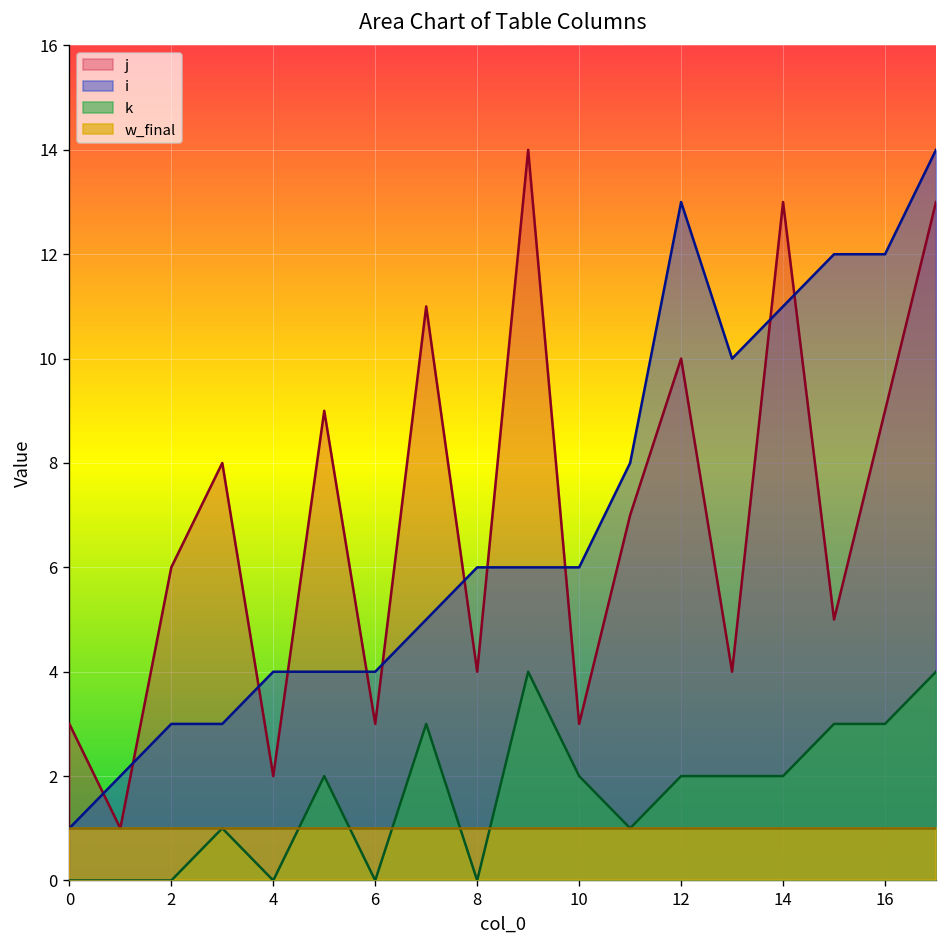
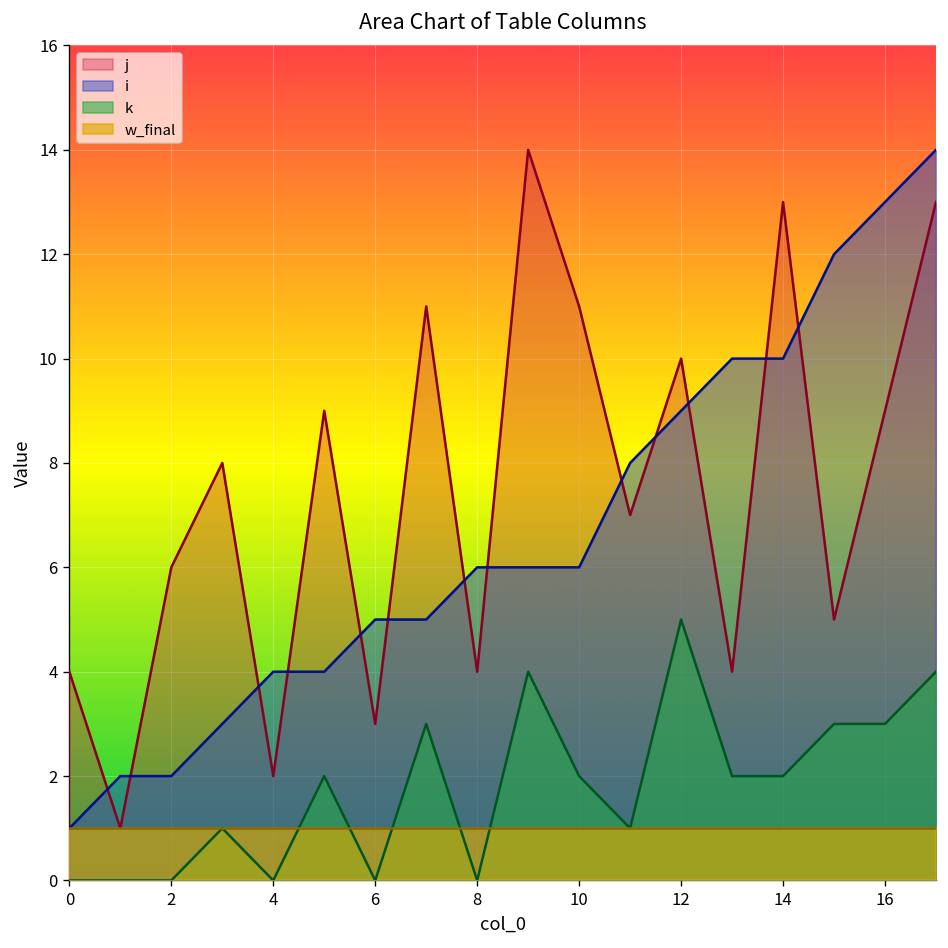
  {
    "j": {
-     "0": 3,
+     "0": 4,
      "2": 6,
      "4": 2,
      "6": 3,
      "8": 4,
-     "10": 3,
+     "10": 11,
      "12": 10,
      "14": 13,
      "16": 9
    },
    "i": {
-     "2": 3,
+     "2": 2,
      "4": 4,
-     "6": 4,
+     "6": 5,
      "8": 6,
      "10": 6,
-     "12": 13,
-     "14": 11,
-     "16": 12
+     "12": 9,
+     "14": 10,
+     "16": 13
    },
    "k": {
      "0": 0,
      "2": 0,
      "4": 0,
      "6": 0,
      "8": 0,
      "10": 2,
-     "12": 2,
+     "12": 5,
      "14": 2,
      "16": 3
    },
    "w_final": {
      "2": 1,
      "4": 1,
      "6": 1,
      "8": 1,
      "10": 1,
      "12": 1,
      "14": 1,
      "16": 1
    }
  }
